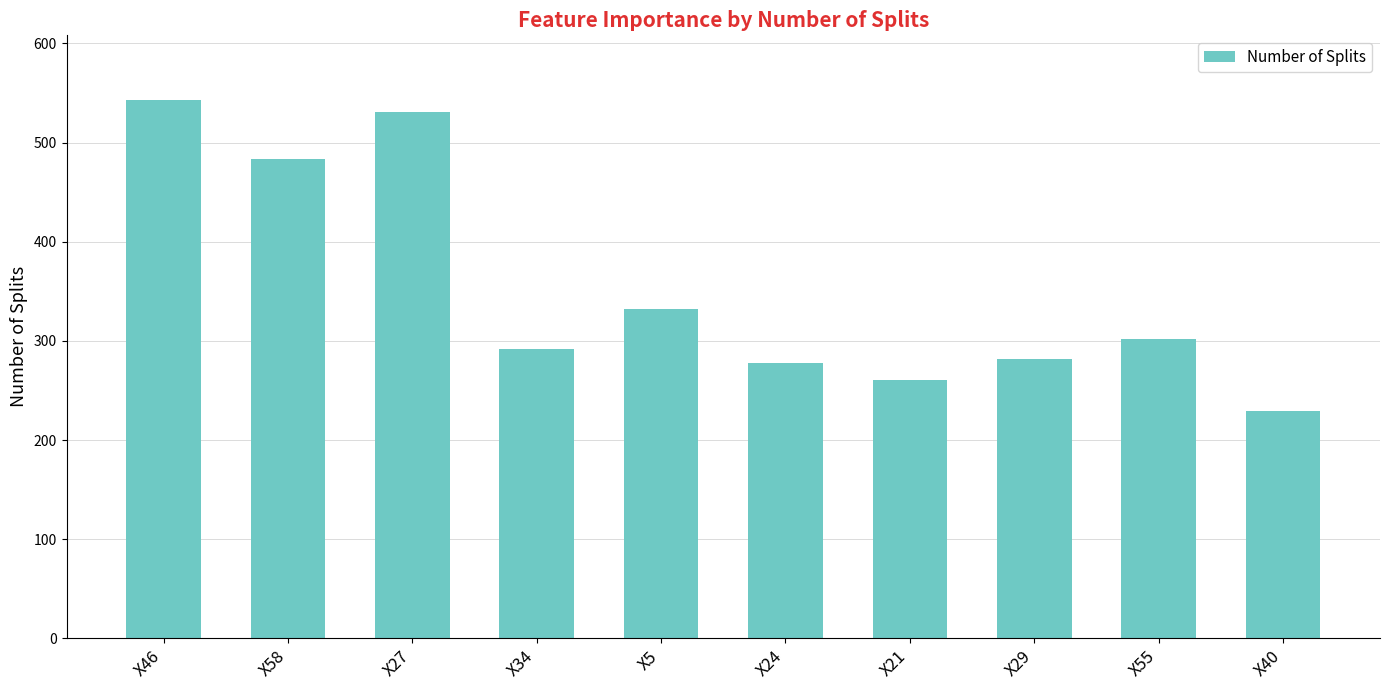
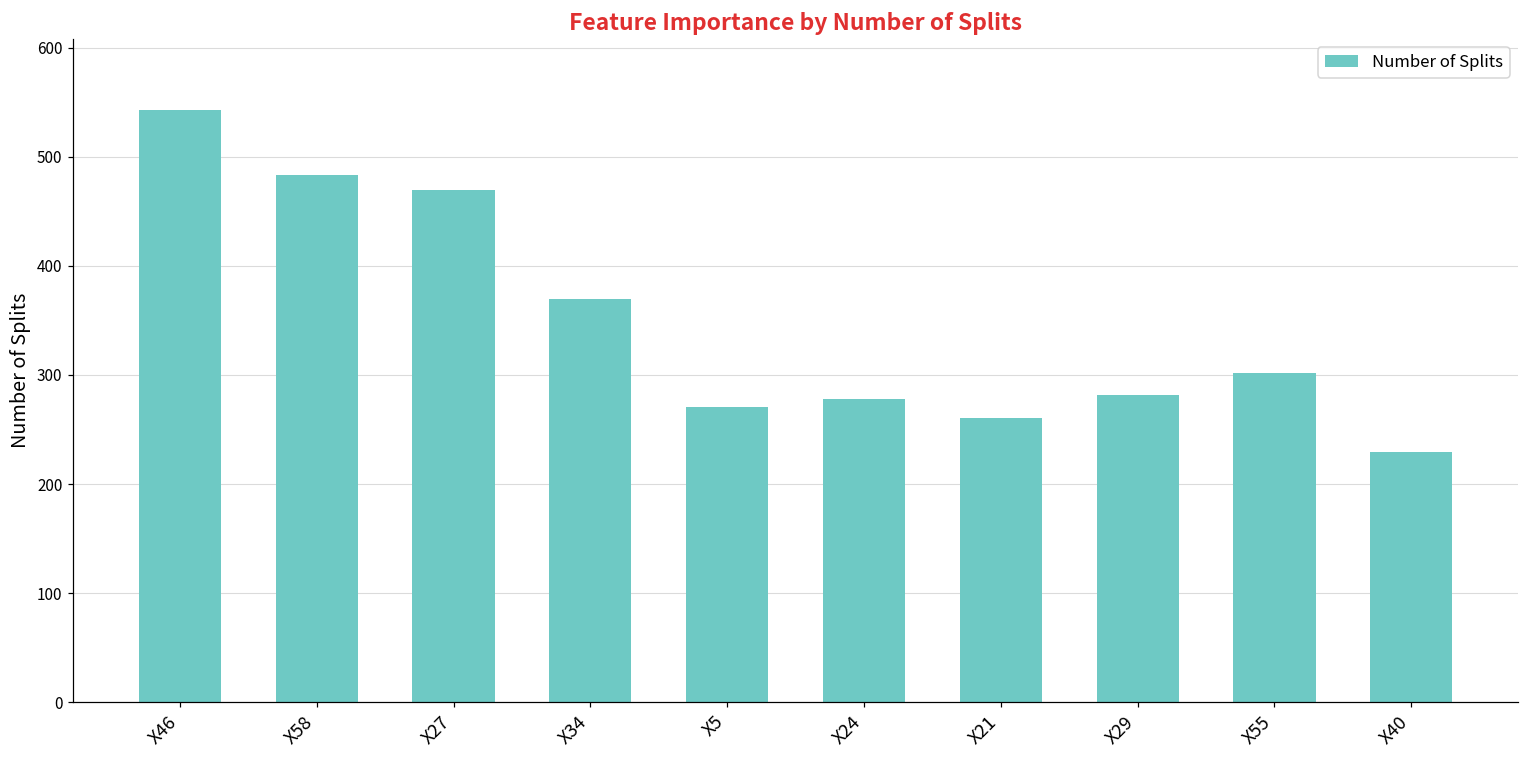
  {
    "X46": 540,
    "X58": 480,
-   "X27": 530,
-   "X34": 290,
-   "X5": 330,
+   "X27": 470,
+   "X34": 370,
+   "X5": 270,
    "X24": 280,
    "X21": 260,
    "X29": 280,
    "X55": 300,
    "X40": 230
  }
